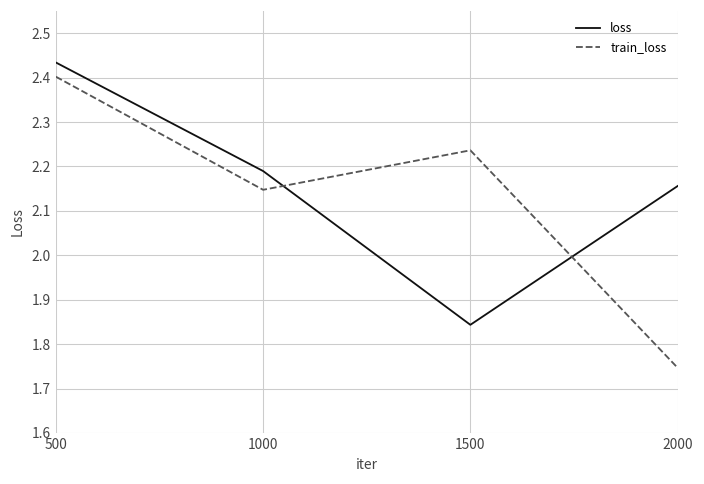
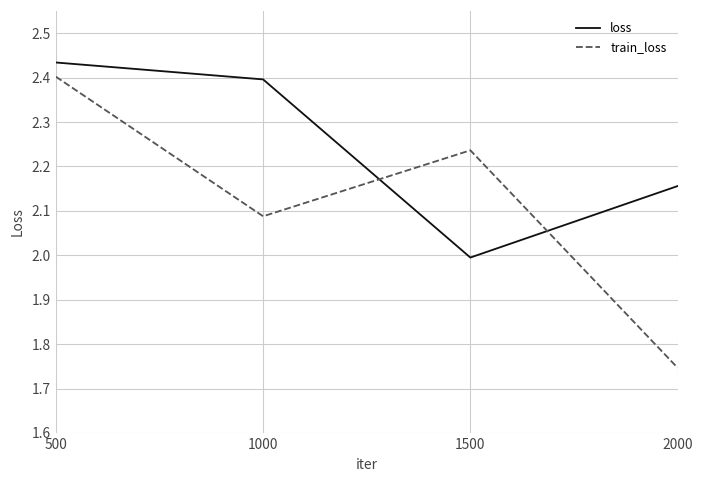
  {
    "loss": {
      "500": 2.43,
-     "1000": 2.19,
-     "1500": 1.84,
+     "1000": 2.40,
+     "1500": 1.99,
      "2000": 2.16
    },
    "train_loss": {
      "500": 2.40,
-     "1000": 2.15,
+     "1000": 2.09,
      "1500": 2.24,
      "2000": 1.75
    }
  }
